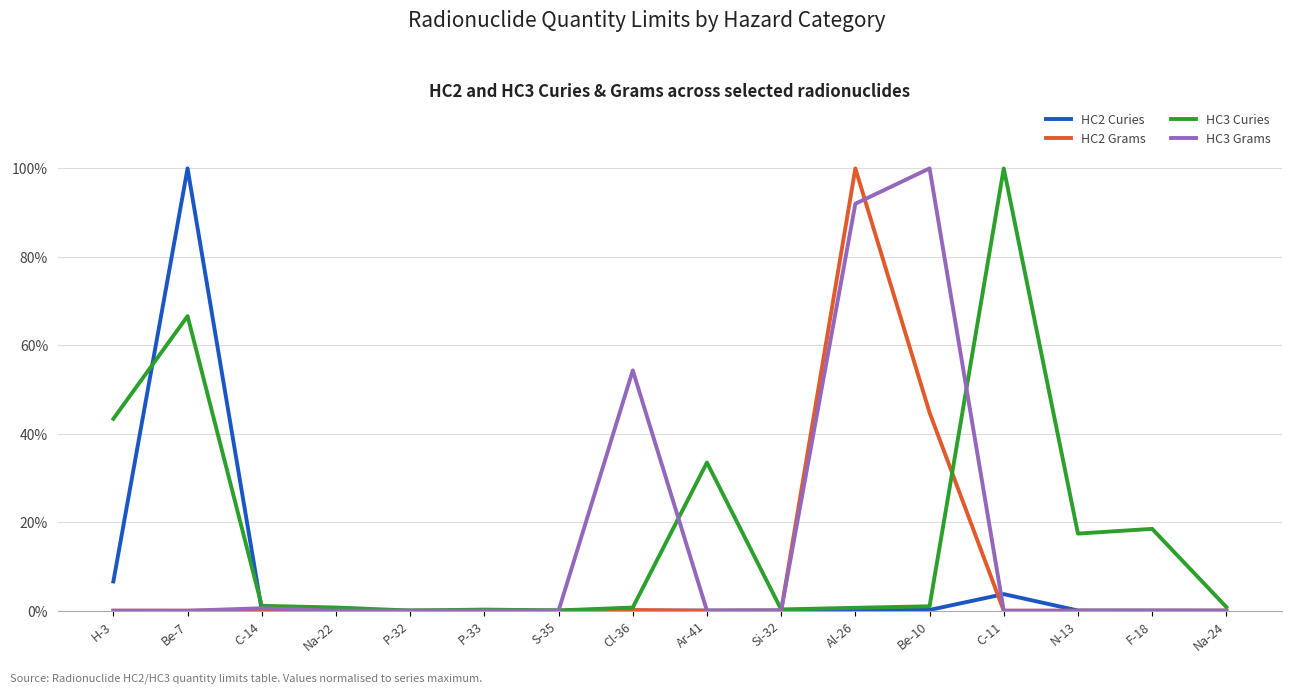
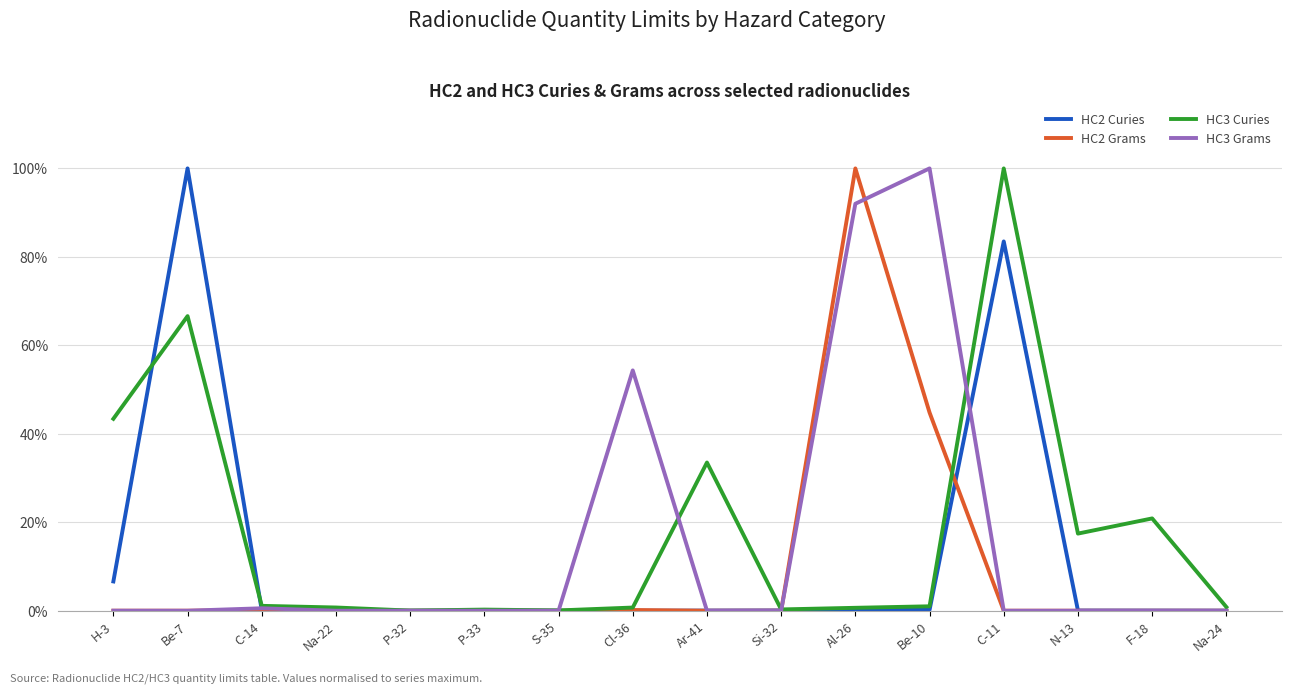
  {
    "HC2 Curies": {
      "H-3": "7%",
      "Be-7": "100%",
      "Be-10": "0%",
-     "C-11": "4%"
+     "C-11": "83%"
    },
    "HC2 Grams": {
      "Al-26": "100%",
      "Be-10": "45%"
    },
    "HC3 Curies": {
      "H-3": "43%",
      "Be-7": "67%",
      "Na-22": "1%",
      "Ar-41": "34%",
      "Be-10": "1%",
      "C-11": "100%",
      "N-13": "17%",
-     "F-18": "19%",
+     "F-18": "21%",
      "Na-24": "1%"
    },
    "HC3 Grams": {
      "Cl-36": "54%",
      "Al-26": "92%",
      "Be-10": "100%"
    }
  }
